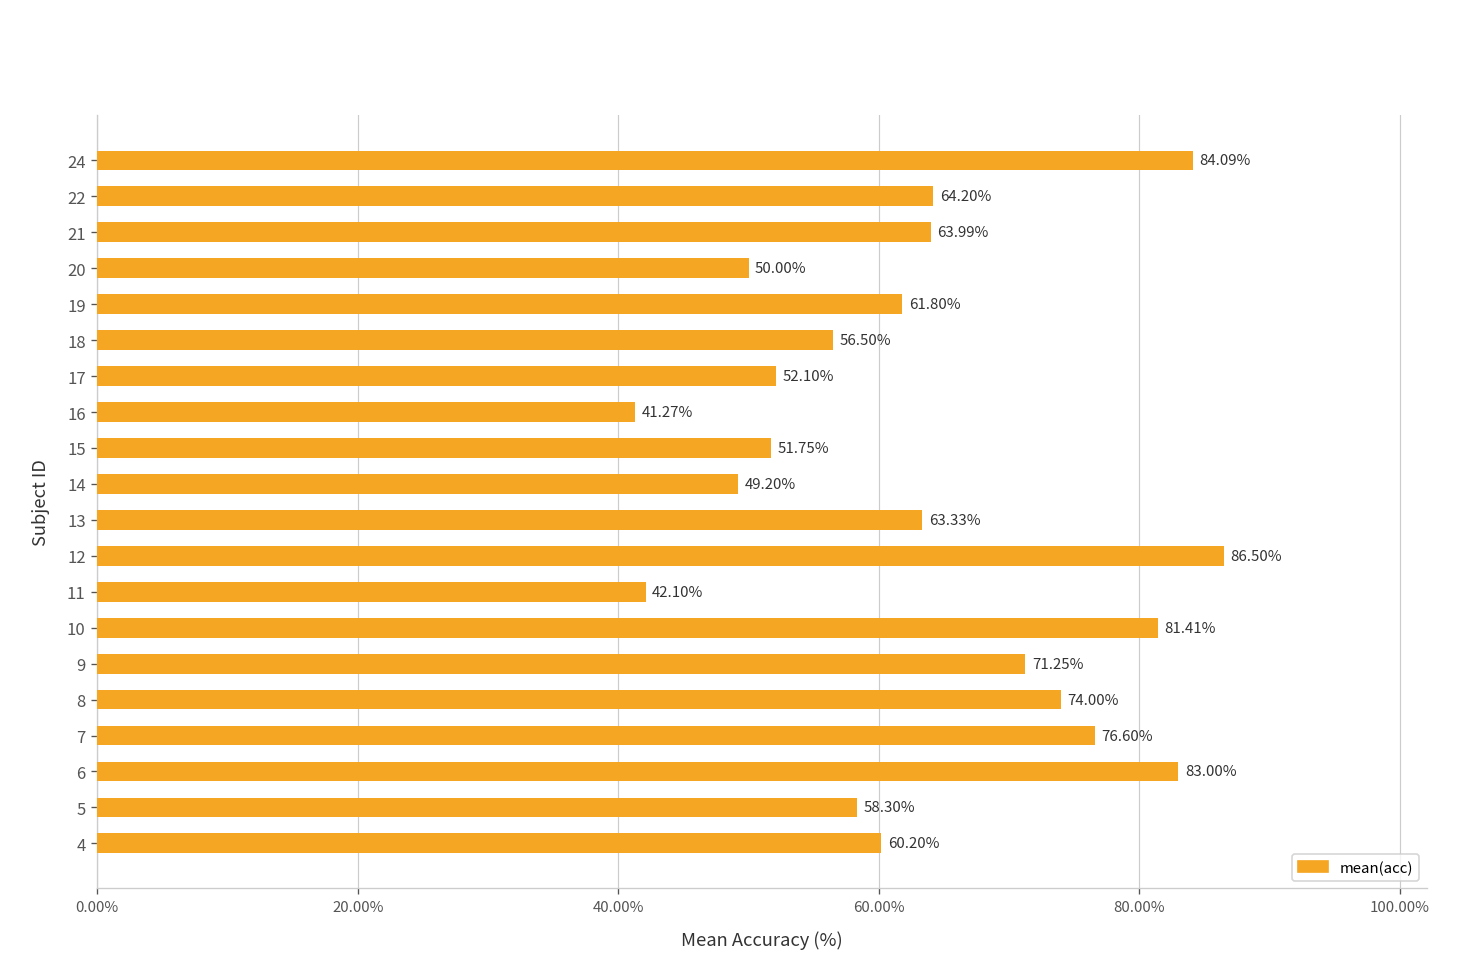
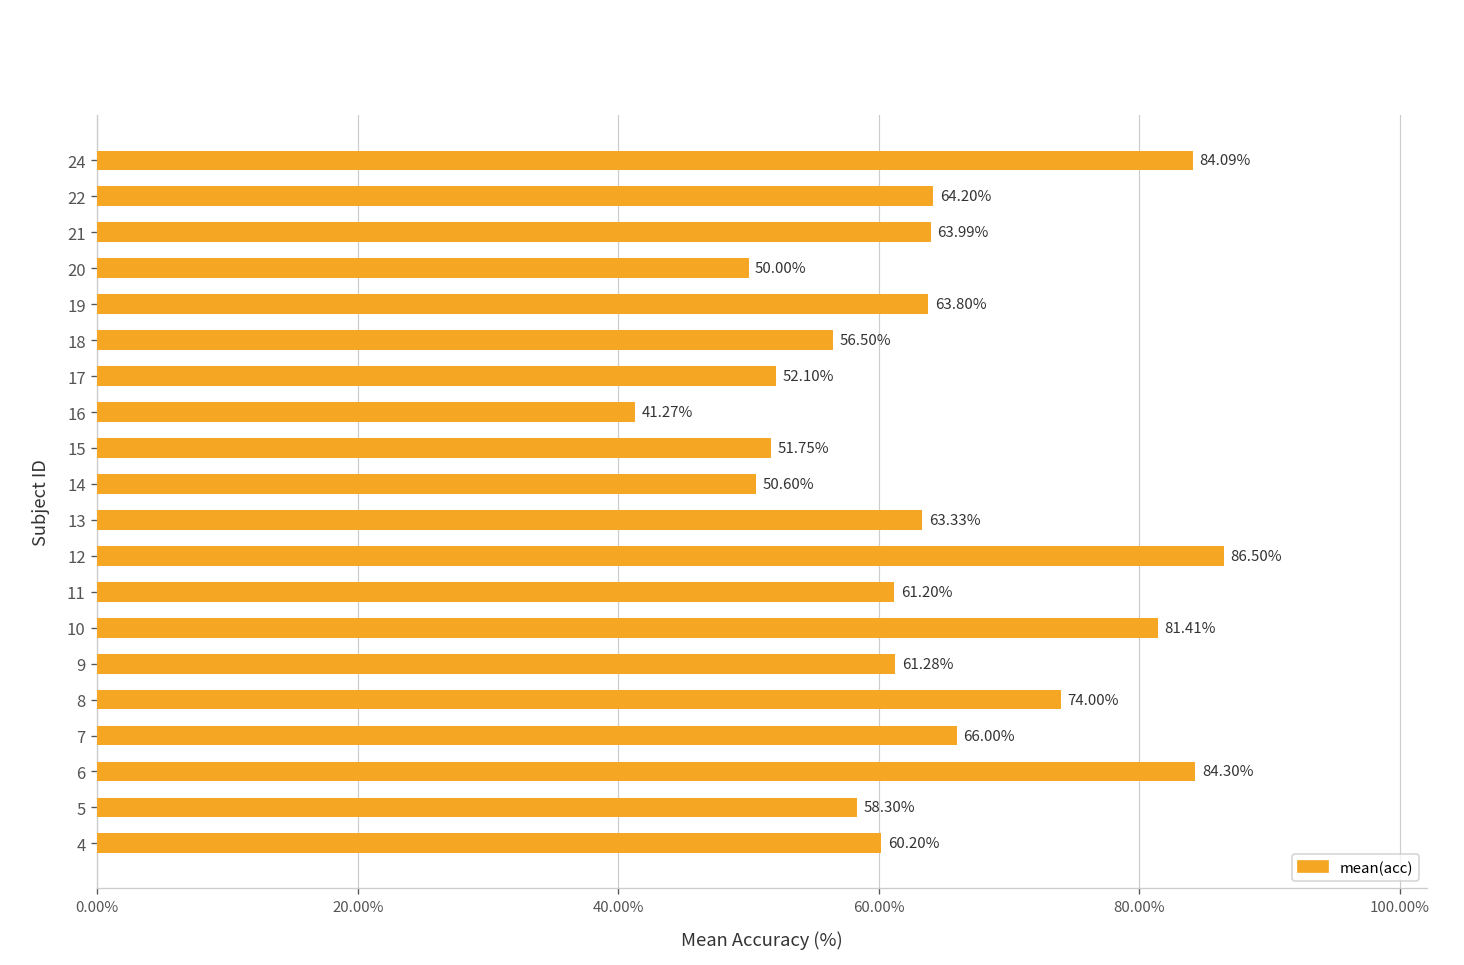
  {
    "24": "84.09%",
    "22": "64.20%",
    "21": "63.99%",
    "20": "50.00%",
-   "19": "61.80%",
+   "19": "63.80%",
    "18": "56.50%",
    "17": "52.10%",
    "16": "41.27%",
    "15": "51.75%",
-   "14": "49.20%",
+   "14": "50.60%",
    "13": "63.33%",
    "12": "86.50%",
-   "11": "42.10%",
+   "11": "61.20%",
    "10": "81.41%",
-   "9": "71.25%",
+   "9": "61.28%",
    "8": "74.00%",
-   "7": "76.60%",
-   "6": "83.00%",
+   "7": "66.00%",
+   "6": "84.30%",
    "5": "58.30%",
    "4": "60.20%"
  }
